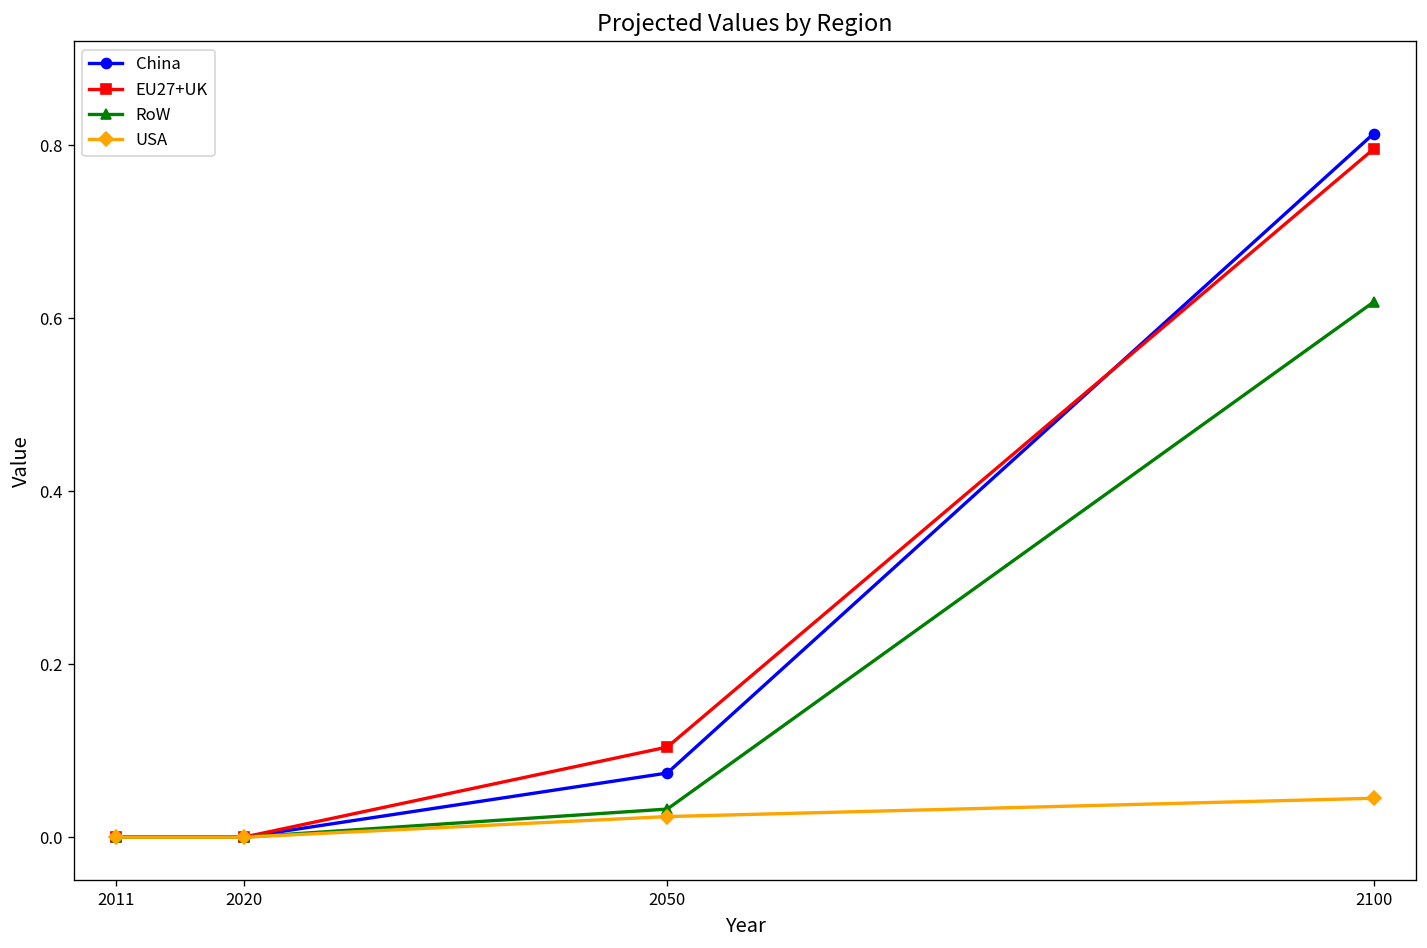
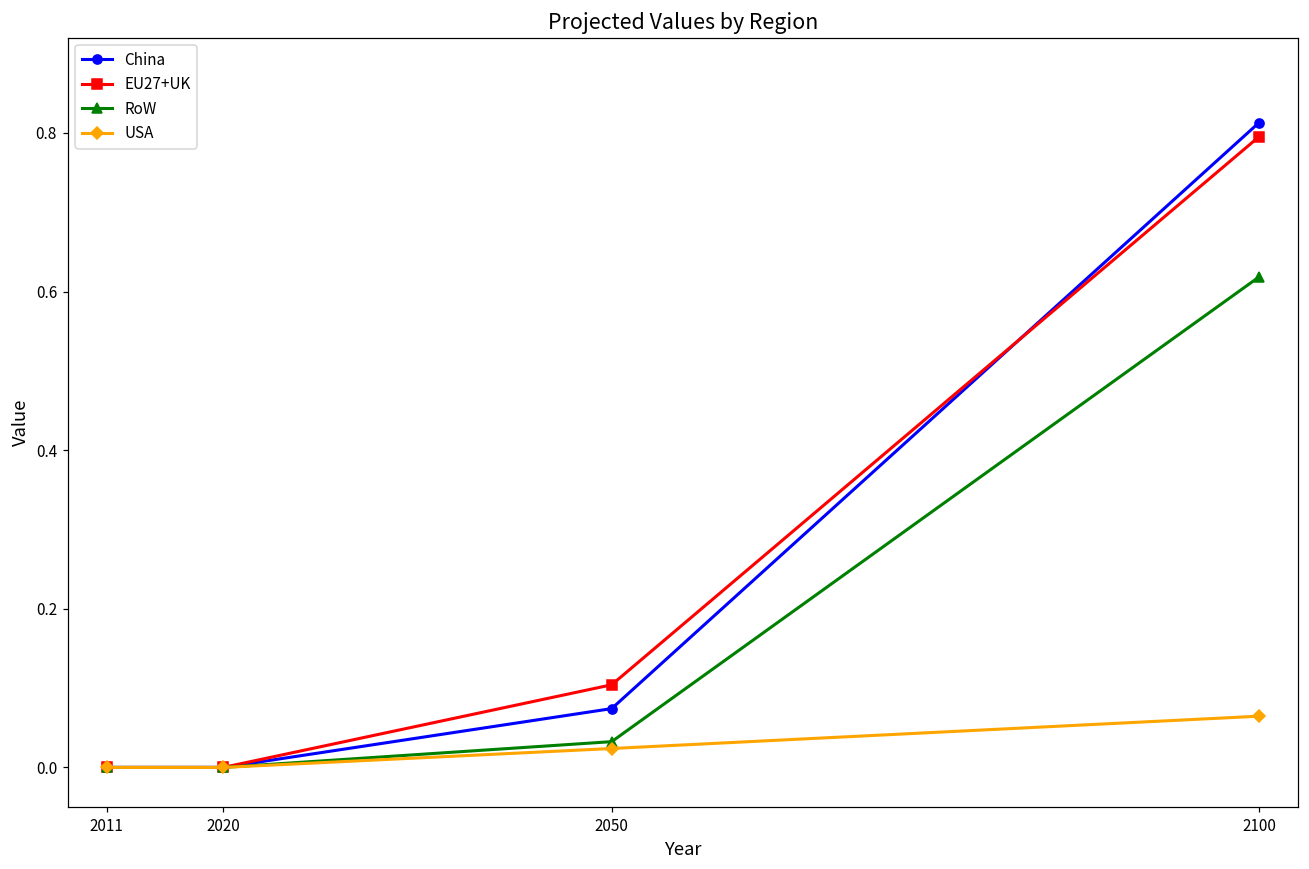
  {
    "China": {
      "2050": 0.07,
      "2100": 0.81
    },
    "EU27+UK": {
      "2050": 0.10,
      "2100": 0.80
    },
    "RoW": {
      "2050": 0.03,
      "2100": 0.62
    },
    "USA": {
      "2050": 0.02,
-     "2100": 0.05
+     "2100": 0.06
    }
  }
